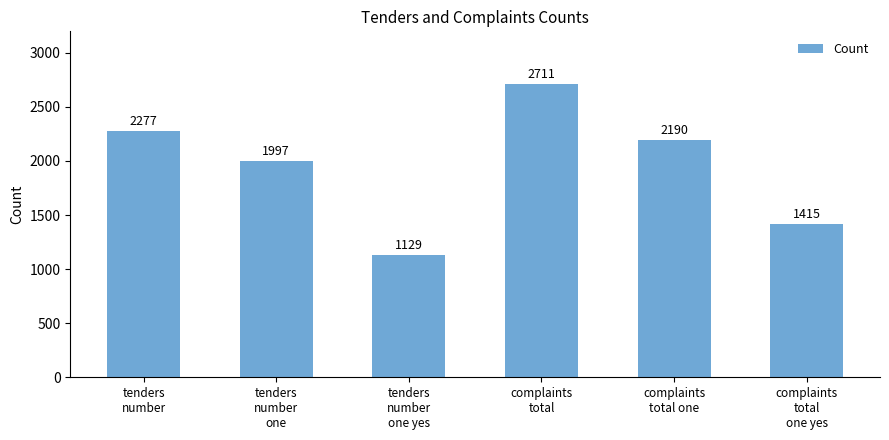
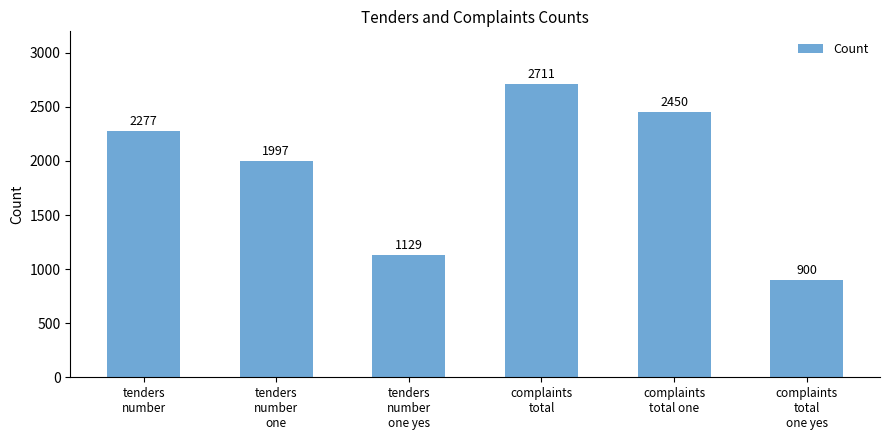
  {
    "tenders number": 2277,
    "tenders number one": 1997,
    "tenders number one yes": 1129,
    "complaints total": 2711,
-   "complaints total one": 2190,
-   "complaints total one yes": 1415
+   "complaints total one": 2450,
+   "complaints total one yes": 900
  }
